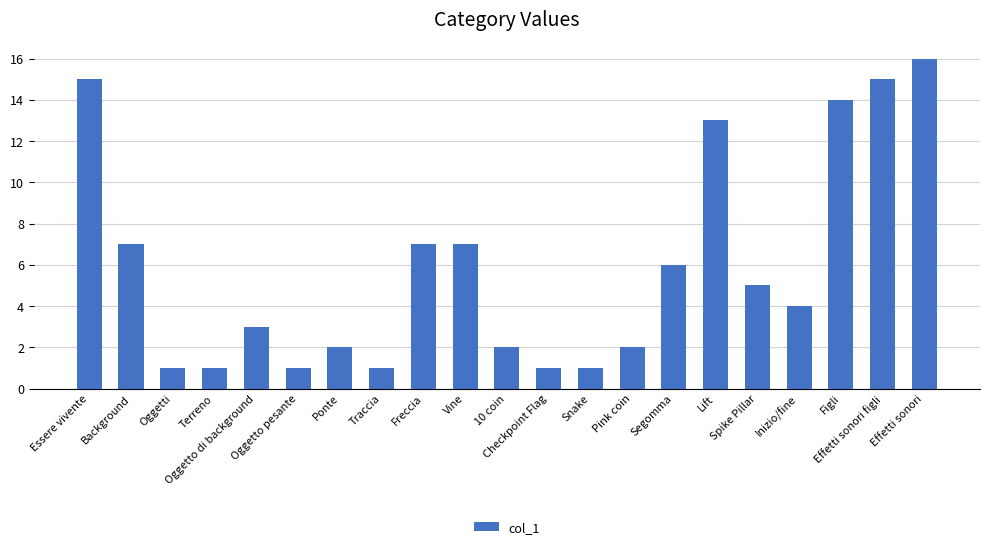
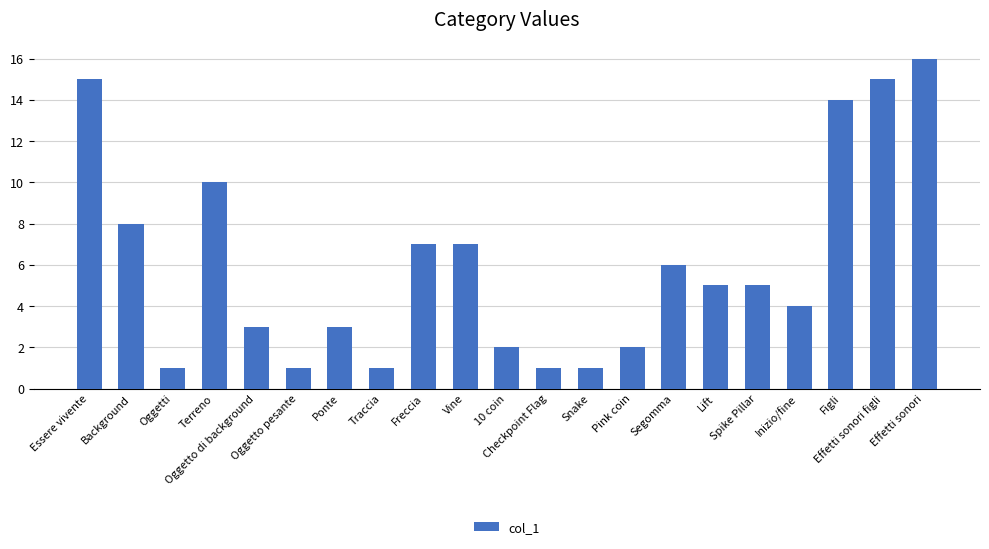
  {
    "Essere vivente": 15,
-   "Background": 7,
+   "Background": 8,
    "Oggetti": 1,
-   "Terreno": 1,
+   "Terreno": 10,
    "Oggetto di background": 3,
    "Oggetto pesante": 1,
-   "Ponte": 2,
+   "Ponte": 3,
    "Traccia": 1,
    "Freccia": 7,
    "Vine": 7,
    "10 coin": 2,
    "Checkpoint Flag": 1,
    "Snake": 1,
    "Pink coin": 2,
    "Segomma": 6,
-   "Lift": 13,
+   "Lift": 5,
    "Spike Pillar": 5,
    "Inizio/fine": 4,
    "Figli": 14,
    "Effetti sonori figli": 15,
    "Effetti sonori": 16
  }
